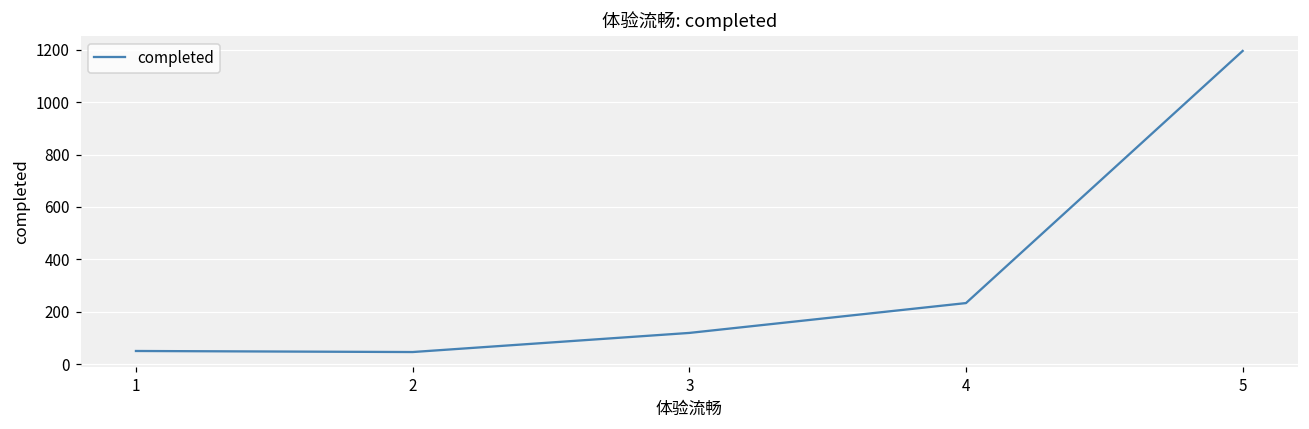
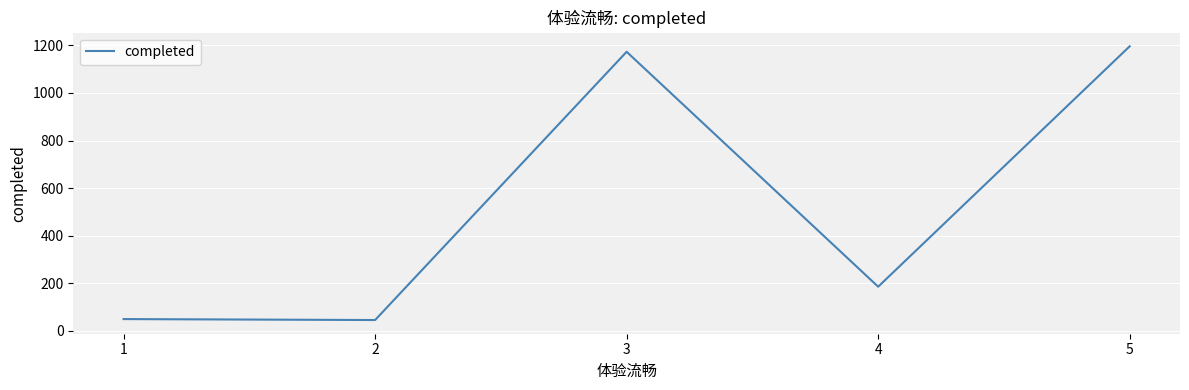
  {
    "1": 50,
    "2": 50,
-   "3": 120,
-   "4": 230,
+   "3": 1170,
+   "4": 190,
    "5": 1200
  }
